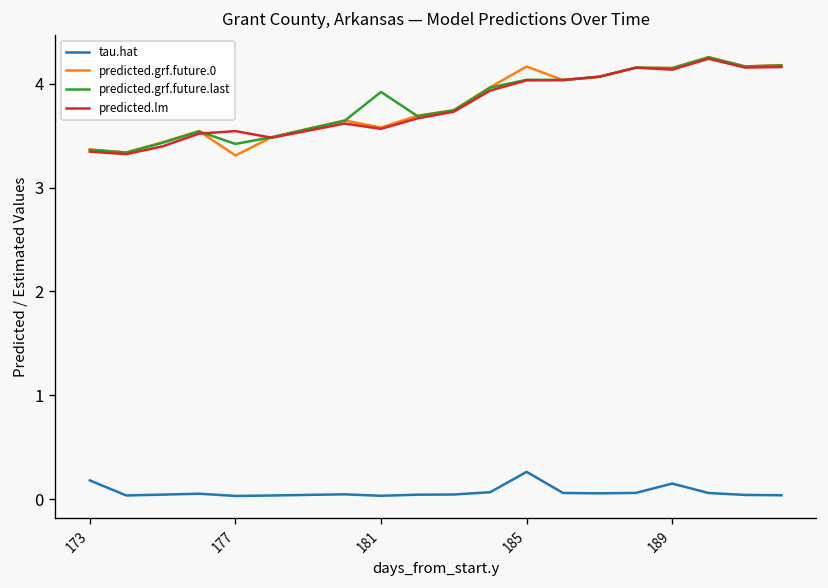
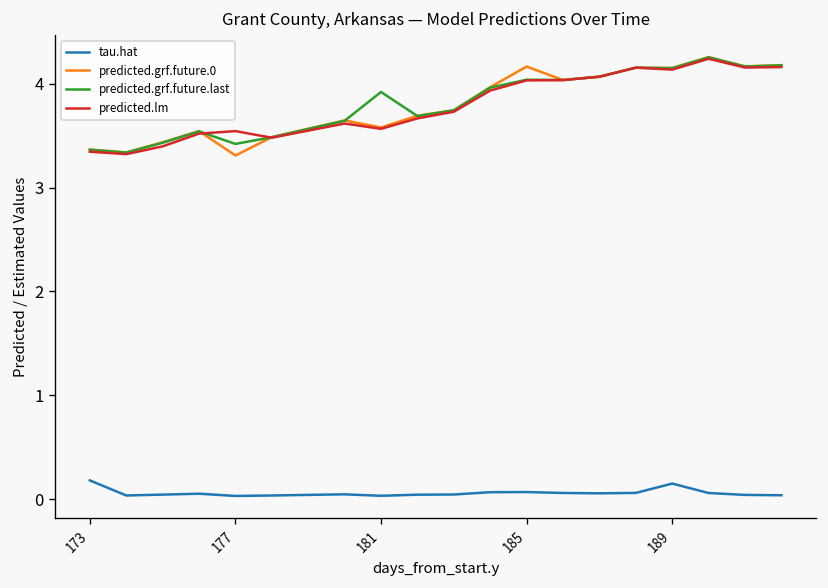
  {
    "tau.hat": {
      "173": 0.2,
      "177": 0.0,
      "181": 0.0,
-     "185": 0.3,
+     "185": 0.1,
      "189": 0.1
    },
    "predicted.grf.future.0": {
      "177": 3.3,
      "185": 4.2
    },
    "predicted.grf.future.last": {
      "177": 3.4,
      "181": 3.9
    },
    "predicted.lm": {
      "177": 3.5
    }
  }
